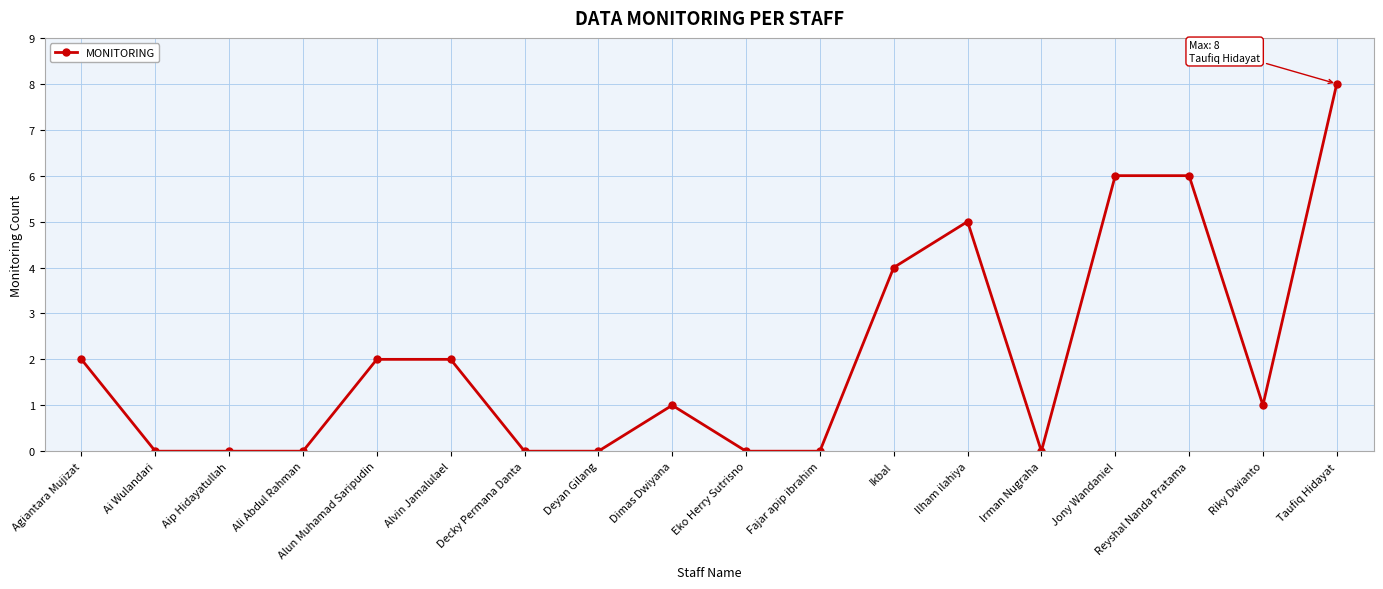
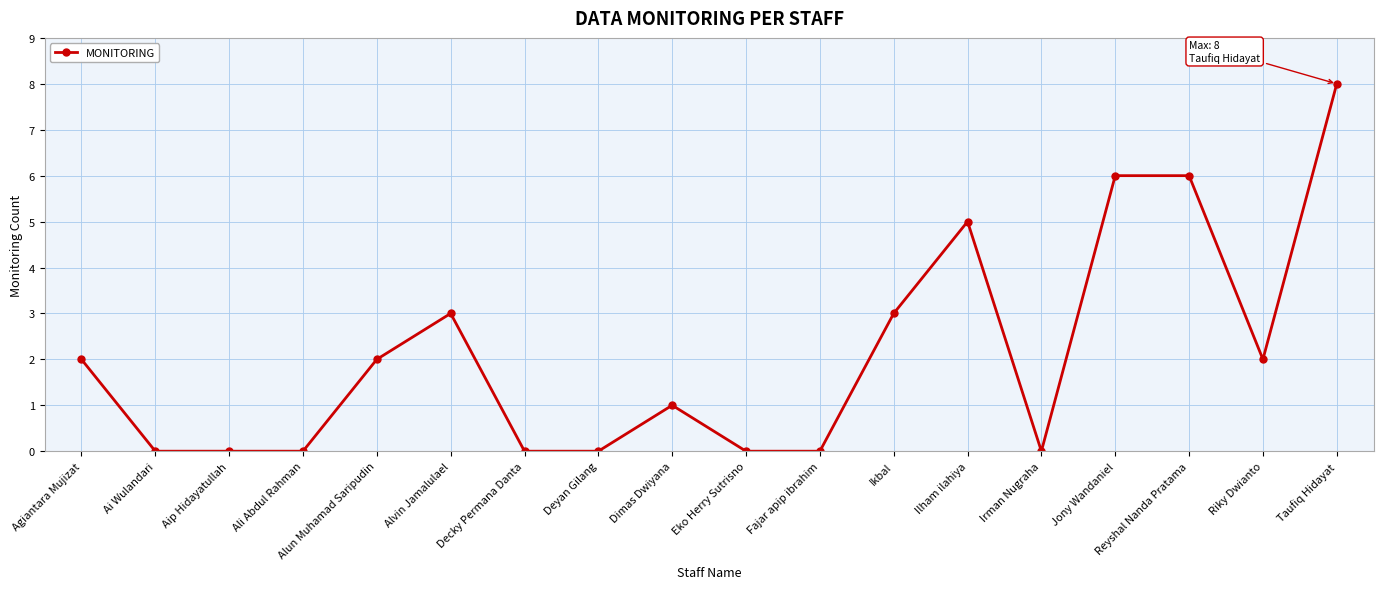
  {
    "Agiantara Mujizat": 2,
    "Ai Wulandari": 0,
    "Aip Hidayatullah": 0,
    "Ali Abdul Rahman": 0,
    "Alun Muhamad Saripudin": 2,
-   "Alvin Jamalulael": 2,
+   "Alvin Jamalulael": 3,
    "Decky Permana Danta": 0,
    "Deyan Gilang": 0,
    "Dimas Dwiyana": 1,
    "Eko Herry Sutrisno": 0,
    "Fajar apip ibrahim": 0,
-   "Ikbal": 4,
+   "Ikbal": 3,
    "Ilham ilahiya": 5,
    "Irman Nugraha": 0,
    "Jony Wandaniel": 6,
    "Reyshal Nanda Pratama": 6,
-   "Riky Dwianto": 1
+   "Riky Dwianto": 2
  }
